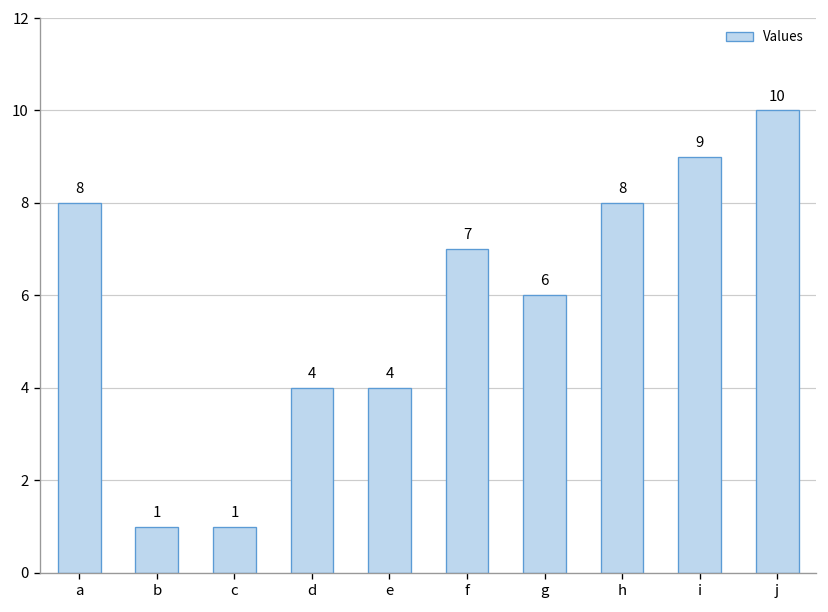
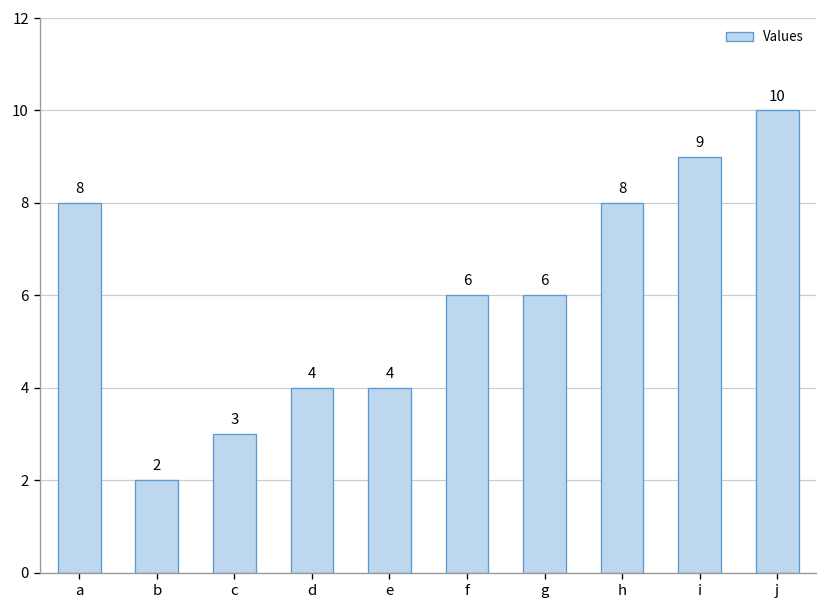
  {
    "a": 8,
-   "b": 1,
-   "c": 1,
+   "b": 2,
+   "c": 3,
    "d": 4,
    "e": 4,
-   "f": 7,
+   "f": 6,
    "g": 6,
    "h": 8,
    "i": 9,
    "j": 10
  }
